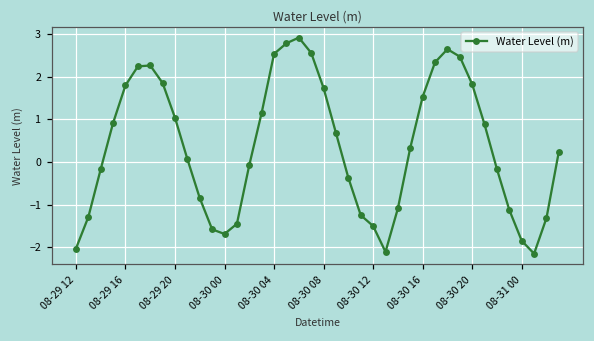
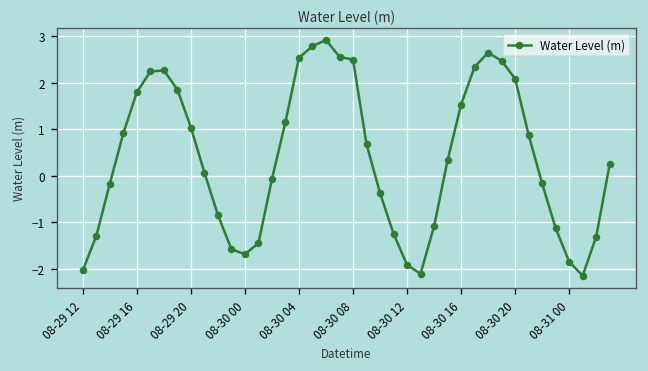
  {
    "08-29 12": -2.0,
    "08-29 16": 1.8,
    "08-29 20": 1.0,
    "08-30 00": -1.7,
    "08-30 04": 2.5,
-   "08-30 08": 1.7,
-   "08-30 12": -1.5,
+   "08-30 08": 2.5,
+   "08-30 12": -1.9,
    "08-30 16": 1.5,
-   "08-30 20": 1.8,
+   "08-30 20": 2.1,
    "08-31 00": -1.8
  }
